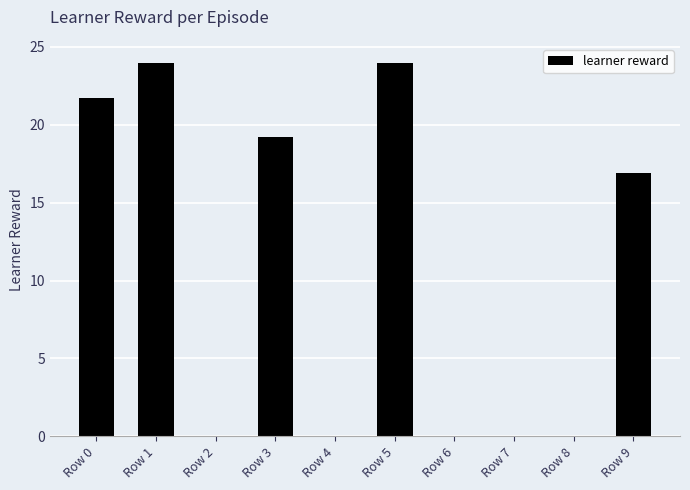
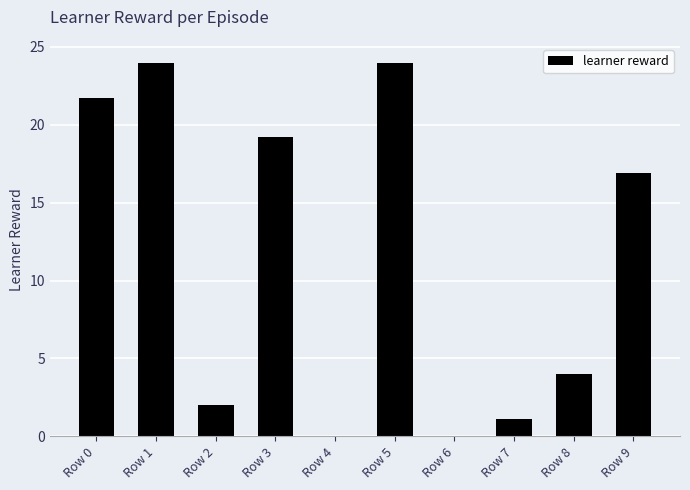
  {
    "Row 0": 21.7,
    "Row 1": 24.0,
-   "Row 2": 0,
+   "Row 2": 2,
    "Row 3": 19.2,
    "Row 4": 0.0,
    "Row 5": 24.0,
    "Row 6": 0.0,
-   "Row 7": 0.0,
-   "Row 8": 0,
+   "Row 7": 1.1,
+   "Row 8": 4,
    "Row 9": 16.9
  }
